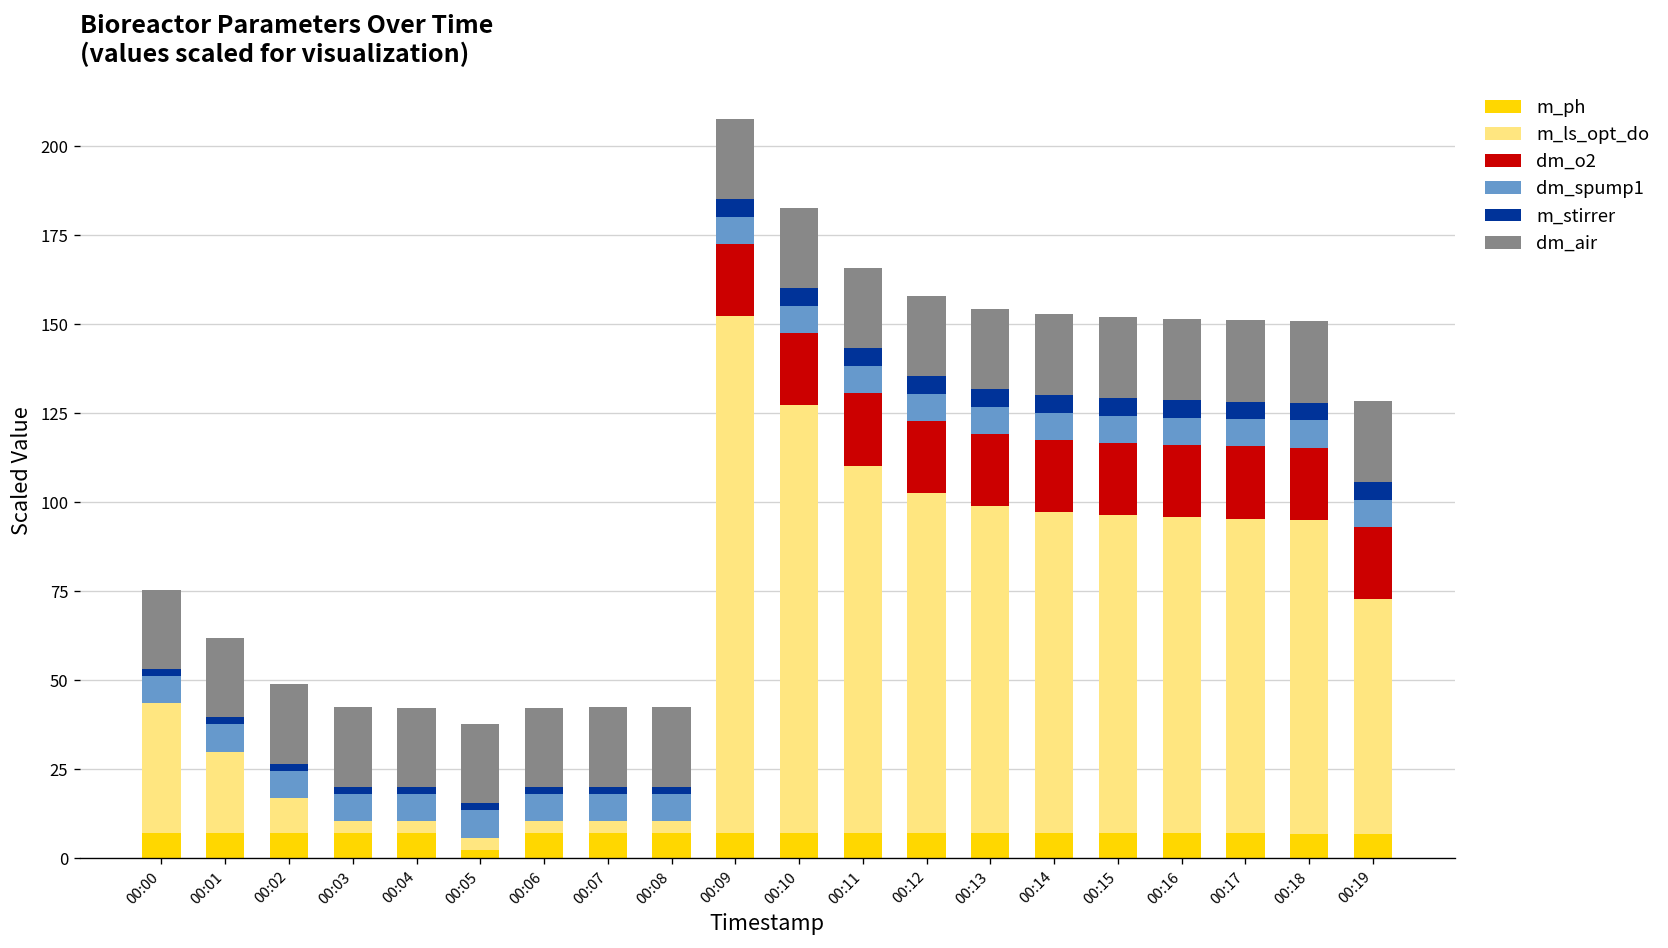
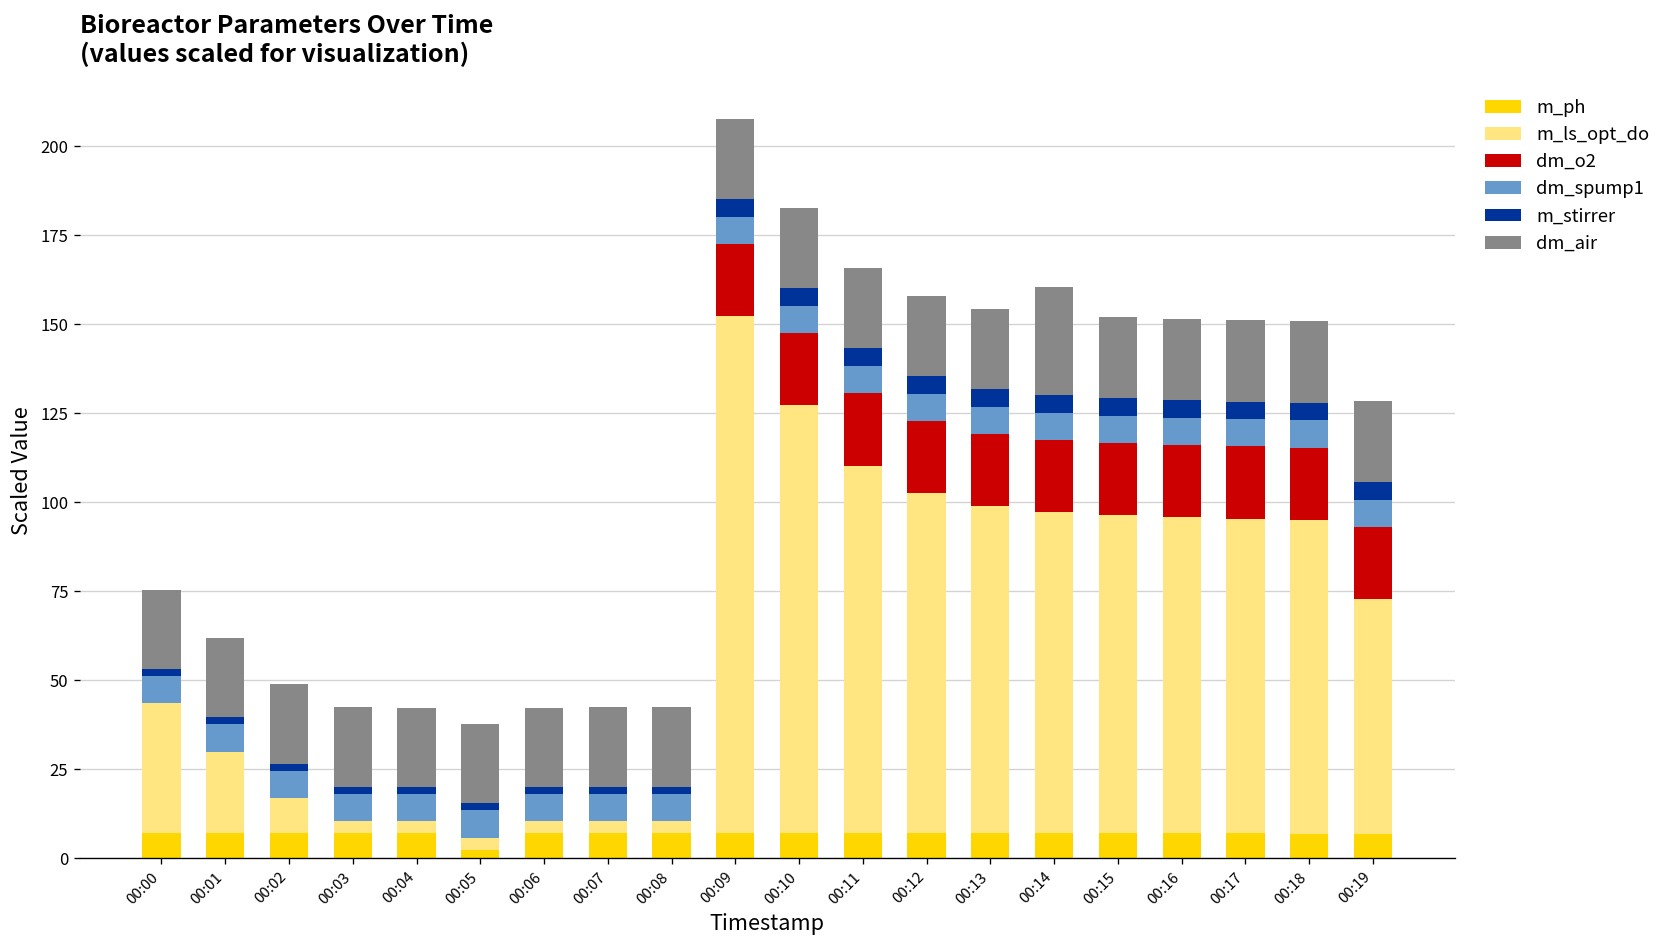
  {
    "m_ph": {
      "00:00": 7,
      "00:01": 7,
      "00:02": 7,
      "00:03": 7,
      "00:04": 7,
      "00:05": 2,
      "00:06": 7,
      "00:07": 7,
      "00:08": 7,
      "00:09": 7,
      "00:10": 7,
      "00:11": 7,
      "00:12": 7,
      "00:13": 7,
      "00:14": 7,
      "00:15": 7,
      "00:16": 7,
      "00:17": 7,
      "00:18": 7,
      "00:19": 7
    },
    "m_ls_opt_do": {
      "00:00": 37,
      "00:01": 23,
      "00:02": 10,
      "00:03": 4,
      "00:04": 3,
      "00:05": 3,
      "00:06": 3,
      "00:07": 3,
      "00:08": 3,
      "00:09": 145,
      "00:10": 120,
      "00:11": 103,
      "00:12": 96,
      "00:13": 92,
      "00:14": 90,
      "00:15": 89,
      "00:16": 89,
      "00:17": 88,
      "00:18": 88,
      "00:19": 66
    },
    "dm_o2": {
      "00:00": 0,
      "00:01": 0,
      "00:02": 0,
      "00:03": 0,
      "00:04": 0,
      "00:05": 0,
      "00:06": 0,
      "00:07": 0,
      "00:08": 0,
      "00:09": 20,
      "00:10": 20,
      "00:11": 20,
      "00:12": 20,
      "00:13": 20,
      "00:14": 20,
      "00:15": 20,
      "00:16": 20,
      "00:17": 20,
      "00:18": 20,
      "00:19": 20
    },
    "dm_spump1": {
      "00:00": 8,
      "00:01": 8,
      "00:02": 8,
      "00:03": 8,
      "00:04": 8,
      "00:05": 8,
      "00:06": 8,
      "00:07": 8,
      "00:08": 8,
      "00:09": 8,
      "00:10": 8,
      "00:11": 8,
      "00:12": 8,
      "00:13": 8,
      "00:14": 8,
      "00:15": 8,
      "00:16": 8,
      "00:17": 8,
      "00:18": 8,
      "00:19": 8
    },
    "m_stirrer": {
      "00:00": 2,
      "00:01": 2,
      "00:02": 2,
      "00:03": 2,
      "00:04": 2,
      "00:05": 2,
      "00:06": 2,
      "00:07": 2,
      "00:08": 2,
      "00:09": 5,
      "00:10": 5,
      "00:11": 5,
      "00:12": 5,
      "00:13": 5,
      "00:14": 5,
      "00:15": 5,
      "00:16": 5,
      "00:17": 5,
      "00:18": 5,
      "00:19": 5
    },
    "dm_air": {
      "00:00": 22,
      "00:01": 22,
      "00:02": 22,
      "00:03": 22,
      "00:04": 22,
      "00:05": 22,
      "00:06": 22,
      "00:07": 22,
      "00:08": 22,
      "00:09": 22,
      "00:10": 22,
      "00:11": 23,
      "00:12": 23,
      "00:13": 23,
-     "00:14": 23,
+     "00:14": 30,
      "00:15": 23,
      "00:16": 23,
      "00:17": 23,
      "00:18": 23,
      "00:19": 23
    }
  }
